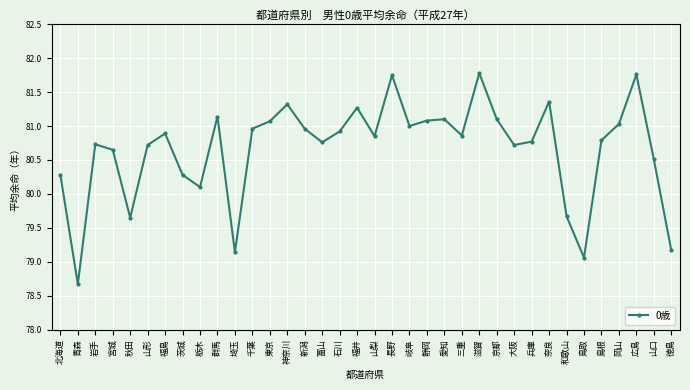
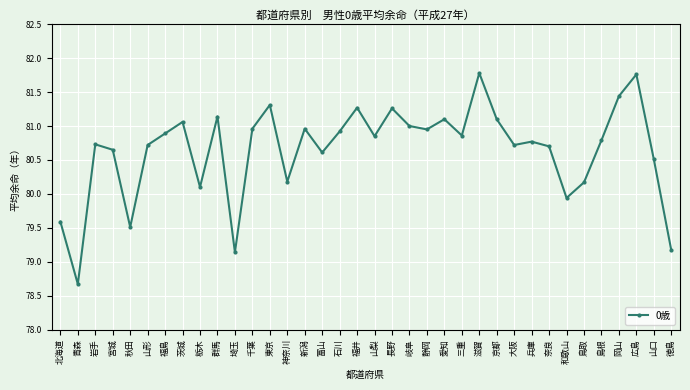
  {
-   "北海道": 80.3,
+   "北海道": 79.6,
    "青森": 78.7,
    "岩手": 80.7,
    "宮城": 80.7,
-   "秋田": 79.7,
+   "秋田": 79.5,
    "山形": 80.7,
    "福島": 80.9,
-   "茨城": 80.3,
+   "茨城": 81.1,
    "栃木": 80.1,
    "群馬": 81.1,
    "埼玉": 79.1,
    "千葉": 81.0,
-   "東京": 81.1,
-   "神奈川": 81.3,
+   "東京": 81.3,
+   "神奈川": 80.2,
    "新潟": 81.0,
-   "富山": 80.8,
+   "富山": 80.6,
    "石川": 80.9,
    "福井": 81.3,
    "山梨": 80.9,
-   "長野": 81.8,
+   "長野": 81.3,
    "岐阜": 81.0,
-   "静岡": 81.1,
+   "静岡": 81.0,
    "愛知": 81.1,
    "三重": 80.9,
    "滋賀": 81.8,
    "京都": 81.1,
    "大阪": 80.7,
    "兵庫": 80.8,
-   "奈良": 81.4,
-   "和歌山": 79.7,
-   "鳥取": 79.1,
+   "奈良": 80.7,
+   "和歌山": 79.9,
+   "鳥取": 80.2,
    "島根": 80.8,
-   "岡山": 81.0,
+   "岡山": 81.4,
    "広島": 81.8,
    "山口": 80.5,
    "徳島": 79.2
  }
